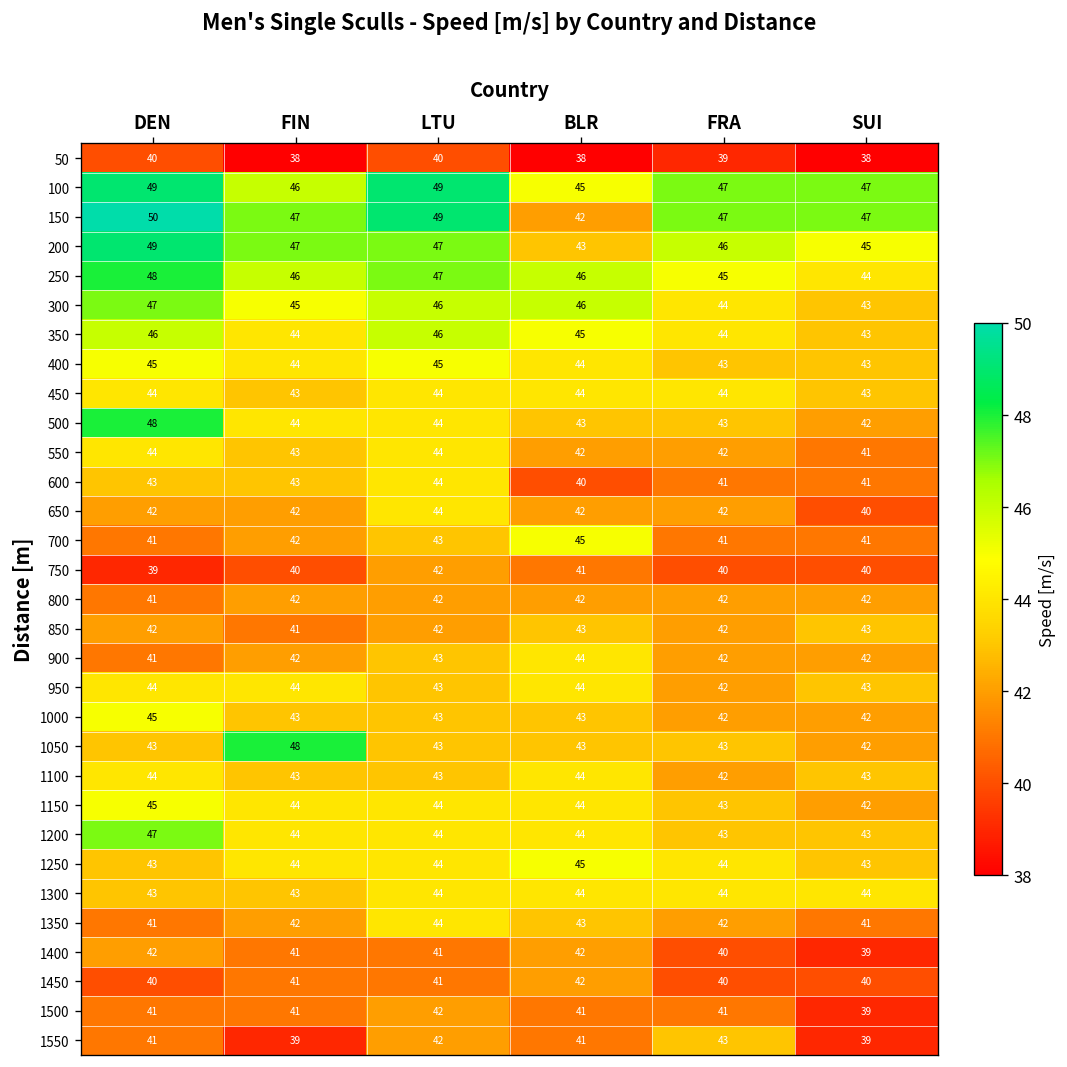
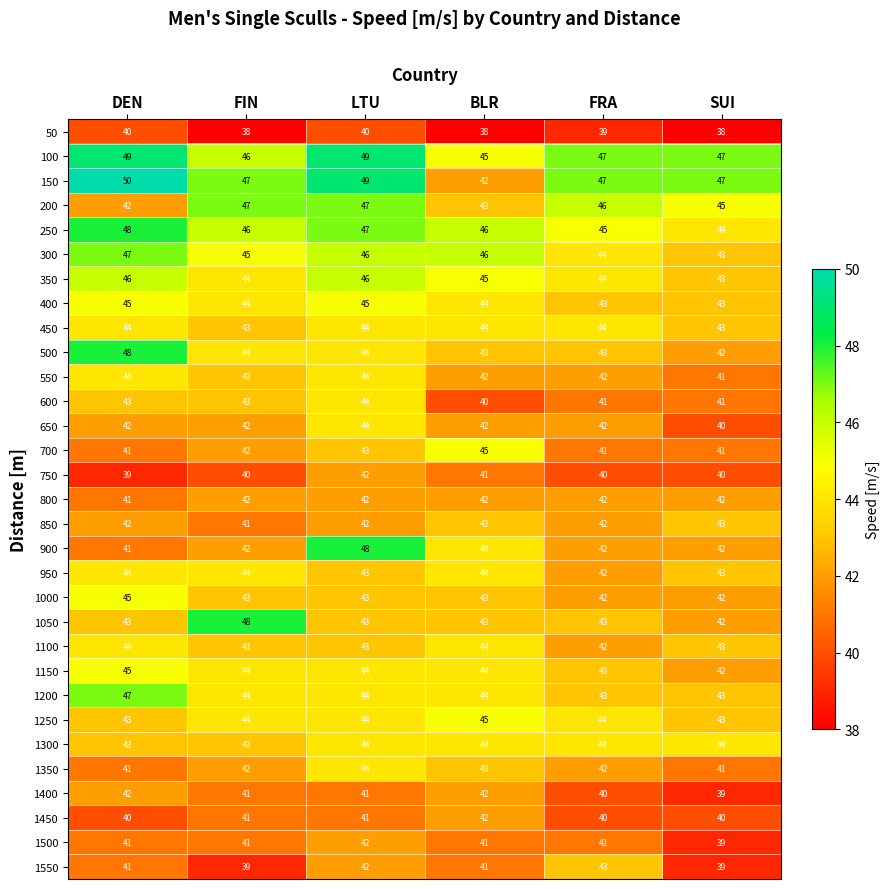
  {
    "50": {
      "DEN": 40,
      "FIN": 38,
      "LTU": 40,
      "BLR": 38,
      "FRA": 39,
      "SUI": 38
    },
    "100": {
      "DEN": 49,
      "FIN": 46,
      "LTU": 49,
      "BLR": 45,
      "FRA": 47,
      "SUI": 47
    },
    "150": {
      "DEN": 50,
      "FIN": 47,
      "LTU": 49,
      "BLR": 42,
      "FRA": 47,
      "SUI": 47
    },
    "200": {
-     "DEN": 49,
+     "DEN": 42,
      "FIN": 47,
      "LTU": 47,
      "BLR": 43,
      "FRA": 46,
      "SUI": 45
    },
    "250": {
      "DEN": 48,
      "FIN": 46,
      "LTU": 47,
      "BLR": 46,
      "FRA": 45,
      "SUI": 44
    },
    "300": {
      "DEN": 47,
      "FIN": 45,
      "LTU": 46,
      "BLR": 46,
      "FRA": 44,
      "SUI": 43
    },
    "350": {
      "DEN": 46,
      "FIN": 44,
      "LTU": 46,
      "BLR": 45,
      "FRA": 44,
      "SUI": 43
    },
    "400": {
      "DEN": 45,
      "FIN": 44,
      "LTU": 45,
      "BLR": 44,
      "FRA": 43,
      "SUI": 43
    },
    "450": {
      "DEN": 44,
      "FIN": 43,
      "LTU": 44,
      "BLR": 44,
      "FRA": 44,
      "SUI": 43
    },
    "500": {
      "DEN": 48,
      "FIN": 44,
      "LTU": 44,
      "BLR": 43,
      "FRA": 43,
      "SUI": 42
    },
    "550": {
      "DEN": 44,
      "FIN": 43,
      "LTU": 44,
      "BLR": 42,
      "FRA": 42,
      "SUI": 41
    },
    "600": {
      "DEN": 43,
      "FIN": 43,
      "LTU": 44,
      "BLR": 40,
      "FRA": 41,
      "SUI": 41
    },
    "650": {
      "DEN": 42,
      "FIN": 42,
      "LTU": 44,
      "BLR": 42,
      "FRA": 42,
      "SUI": 40
    },
    "700": {
      "DEN": 41,
      "FIN": 42,
      "LTU": 43,
      "BLR": 45,
      "FRA": 41,
      "SUI": 41
    },
    "750": {
      "DEN": 39,
      "FIN": 40,
      "LTU": 42,
      "BLR": 41,
      "FRA": 40,
      "SUI": 40
    },
    "800": {
      "DEN": 41,
      "FIN": 42,
      "LTU": 42,
      "BLR": 42,
      "FRA": 42,
      "SUI": 42
    },
    "850": {
      "DEN": 42,
      "FIN": 41,
      "LTU": 42,
      "BLR": 43,
      "FRA": 42,
      "SUI": 43
    },
    "900": {
      "DEN": 41,
      "FIN": 42,
-     "LTU": 43,
+     "LTU": 48,
      "BLR": 44,
      "FRA": 42,
      "SUI": 42
    },
    "950": {
      "DEN": 44,
      "FIN": 44,
      "LTU": 43,
      "BLR": 44,
      "FRA": 42,
      "SUI": 43
    },
    "1000": {
      "DEN": 45,
      "FIN": 43,
      "LTU": 43,
      "BLR": 43,
      "FRA": 42,
      "SUI": 42
    },
    "1050": {
      "DEN": 43,
      "FIN": 48,
      "LTU": 43,
      "BLR": 43,
      "FRA": 43,
      "SUI": 42
    },
    "1100": {
      "DEN": 44,
      "FIN": 43,
      "LTU": 43,
      "BLR": 44,
      "FRA": 42,
      "SUI": 43
    },
    "1150": {
      "DEN": 45,
      "FIN": 44,
      "LTU": 44,
      "BLR": 44,
      "FRA": 43,
      "SUI": 42
    },
    "1200": {
      "DEN": 47,
      "FIN": 44,
      "LTU": 44,
      "BLR": 44,
      "FRA": 43,
      "SUI": 43
    },
    "1250": {
      "DEN": 43,
      "FIN": 44,
      "LTU": 44,
      "BLR": 45,
      "FRA": 44,
      "SUI": 43
    },
    "1300": {
      "DEN": 43,
      "FIN": 43,
      "LTU": 44,
      "BLR": 44,
      "FRA": 44,
      "SUI": 44
    },
    "1350": {
      "DEN": 41,
      "FIN": 42,
      "LTU": 44,
      "BLR": 43,
      "FRA": 42,
      "SUI": 41
    },
    "1400": {
      "DEN": 42,
      "FIN": 41,
      "LTU": 41,
      "BLR": 42,
      "FRA": 40,
      "SUI": 39
    },
    "1450": {
      "DEN": 40,
      "FIN": 41,
      "LTU": 41,
      "BLR": 42,
      "FRA": 40,
      "SUI": 40
    },
    "1500": {
      "DEN": 41,
      "FIN": 41,
      "LTU": 42,
      "BLR": 41,
      "FRA": 41,
      "SUI": 39
    },
    "1550": {
      "DEN": 41,
      "FIN": 39,
      "LTU": 42,
      "BLR": 41,
      "FRA": 43,
      "SUI": 39
    }
  }
